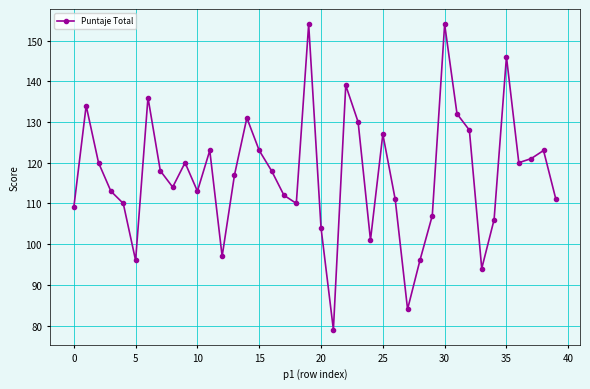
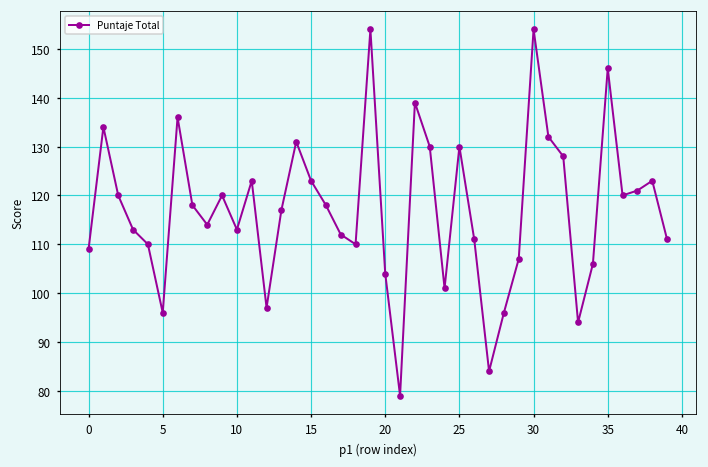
  {
    "0": 109,
    "5": 96,
    "10": 113,
    "15": 123,
    "20": 104,
-   "25": 127,
+   "25": 130,
    "30": 154,
    "35": 146
  }
